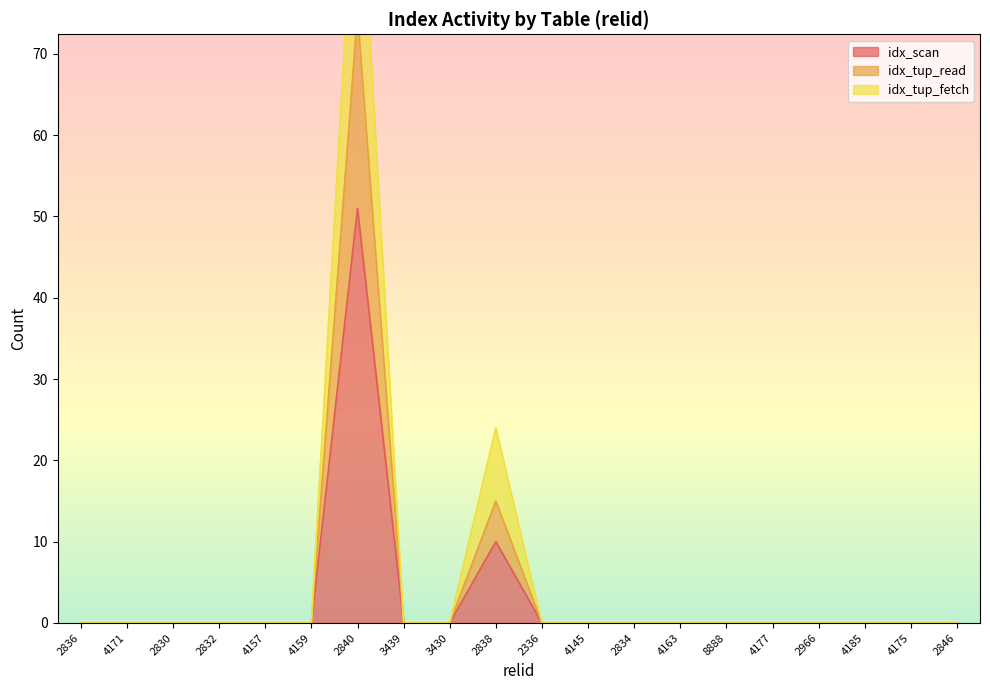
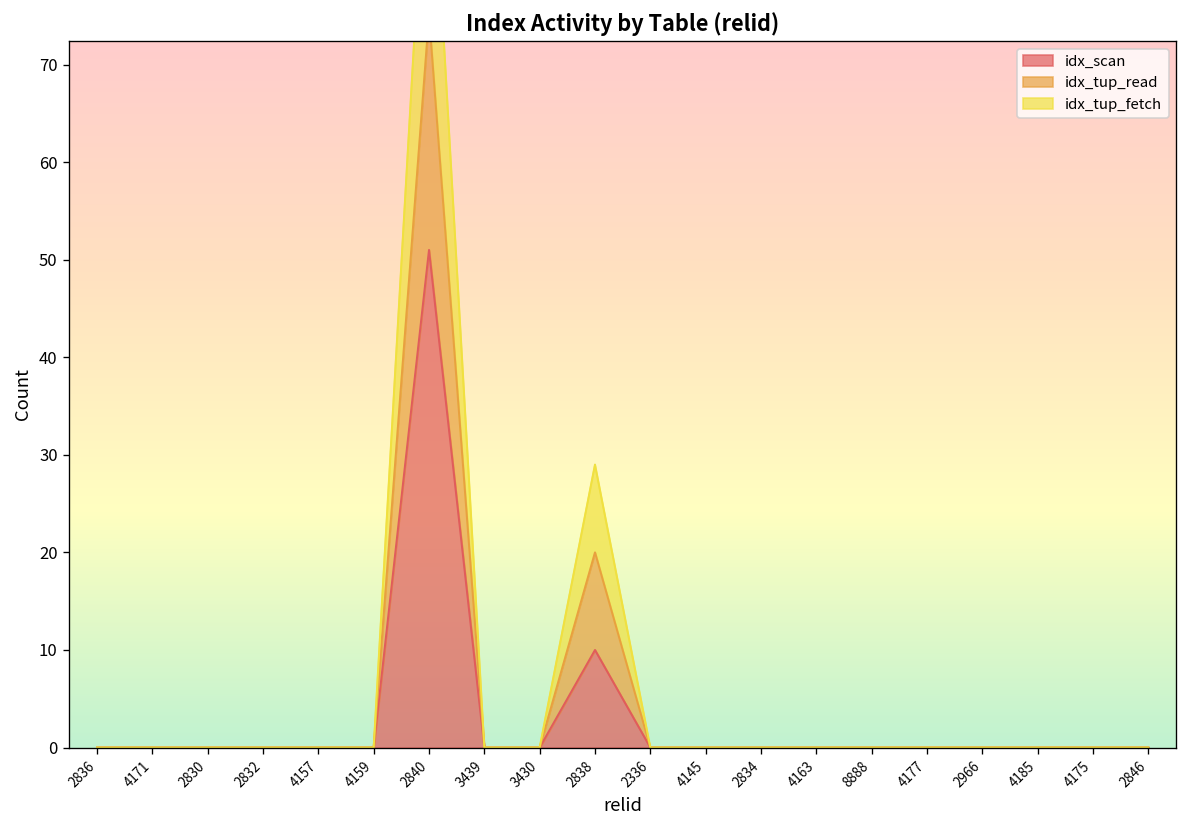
  {
    "idx_scan": {
      "2840": 51,
      "2838": 10
    },
    "idx_tup_read": {
-     "2838": 5
+     "2838": 10
    },
    "idx_tup_fetch": {
      "2838": 9
    }
  }
